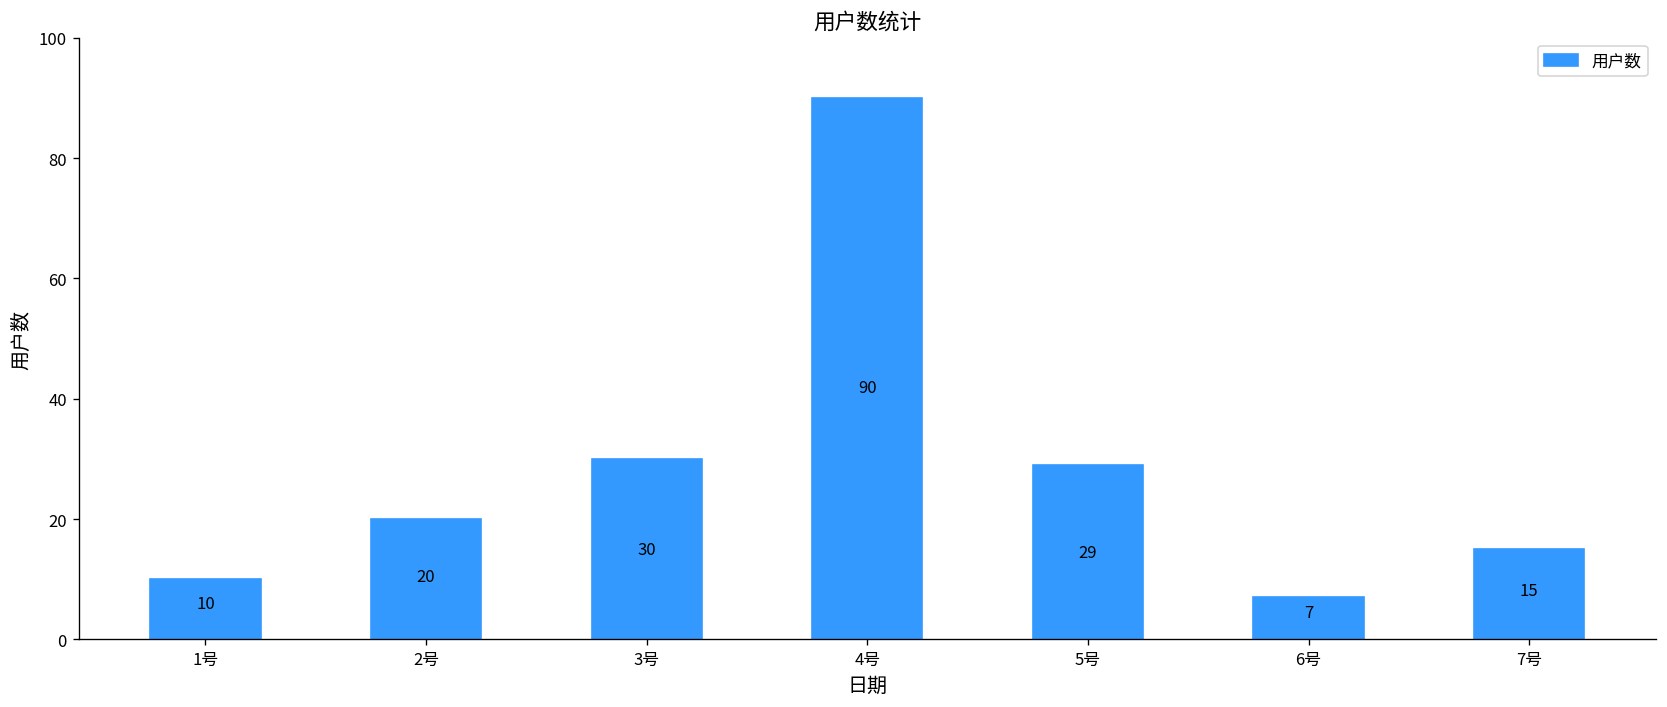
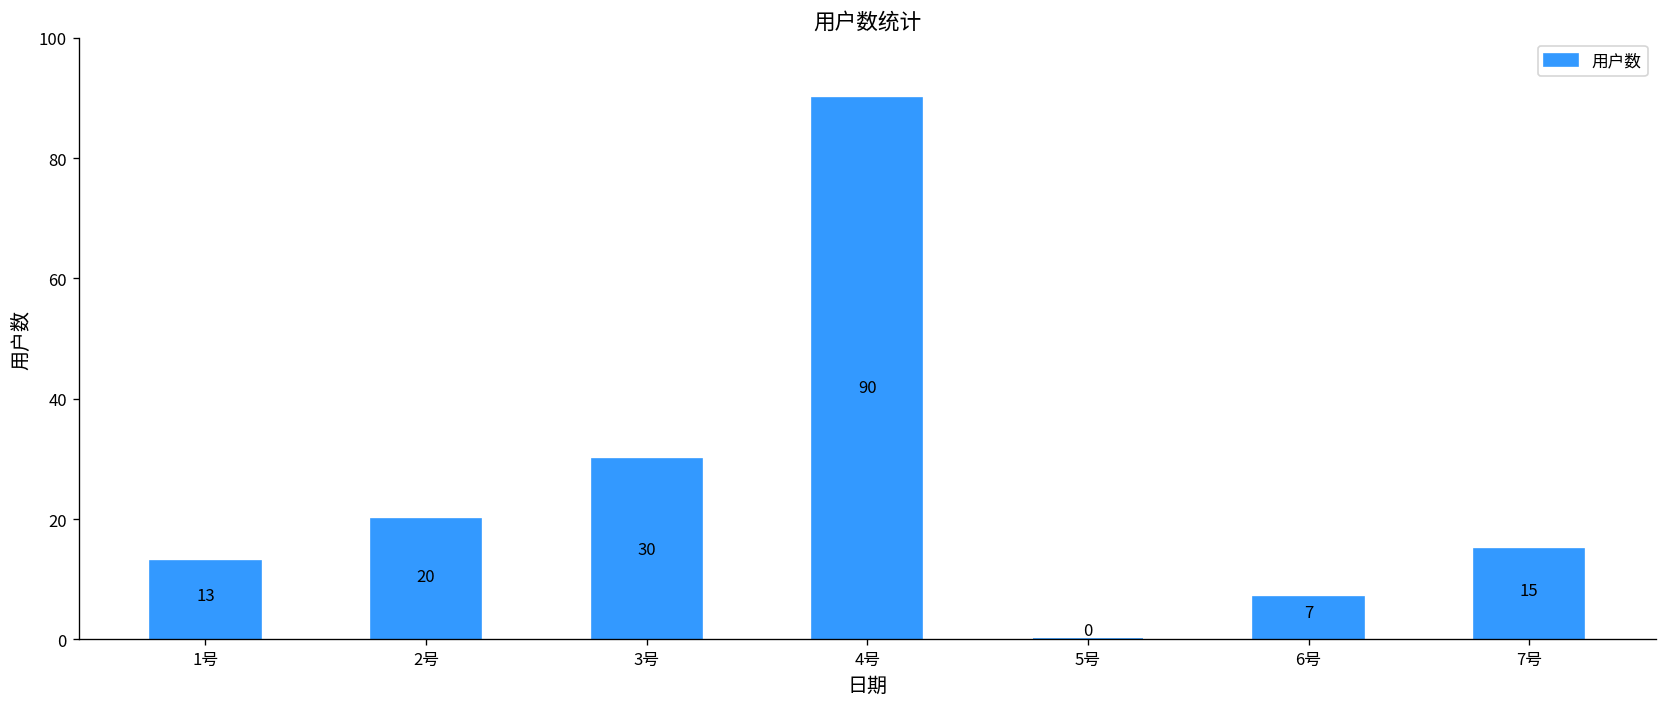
  {
-   "1号": 10,
+   "1号": 13,
    "2号": 20,
    "3号": 30,
    "4号": 90,
-   "5号": 29,
+   "5号": 0,
    "6号": 7,
    "7号": 15
  }
